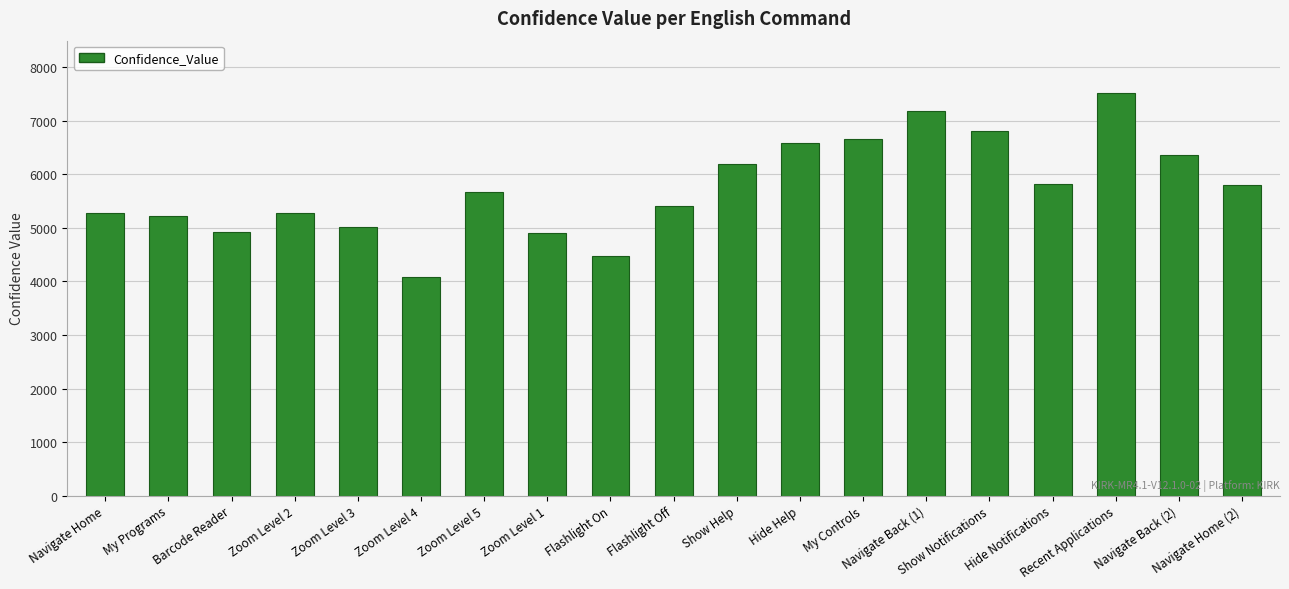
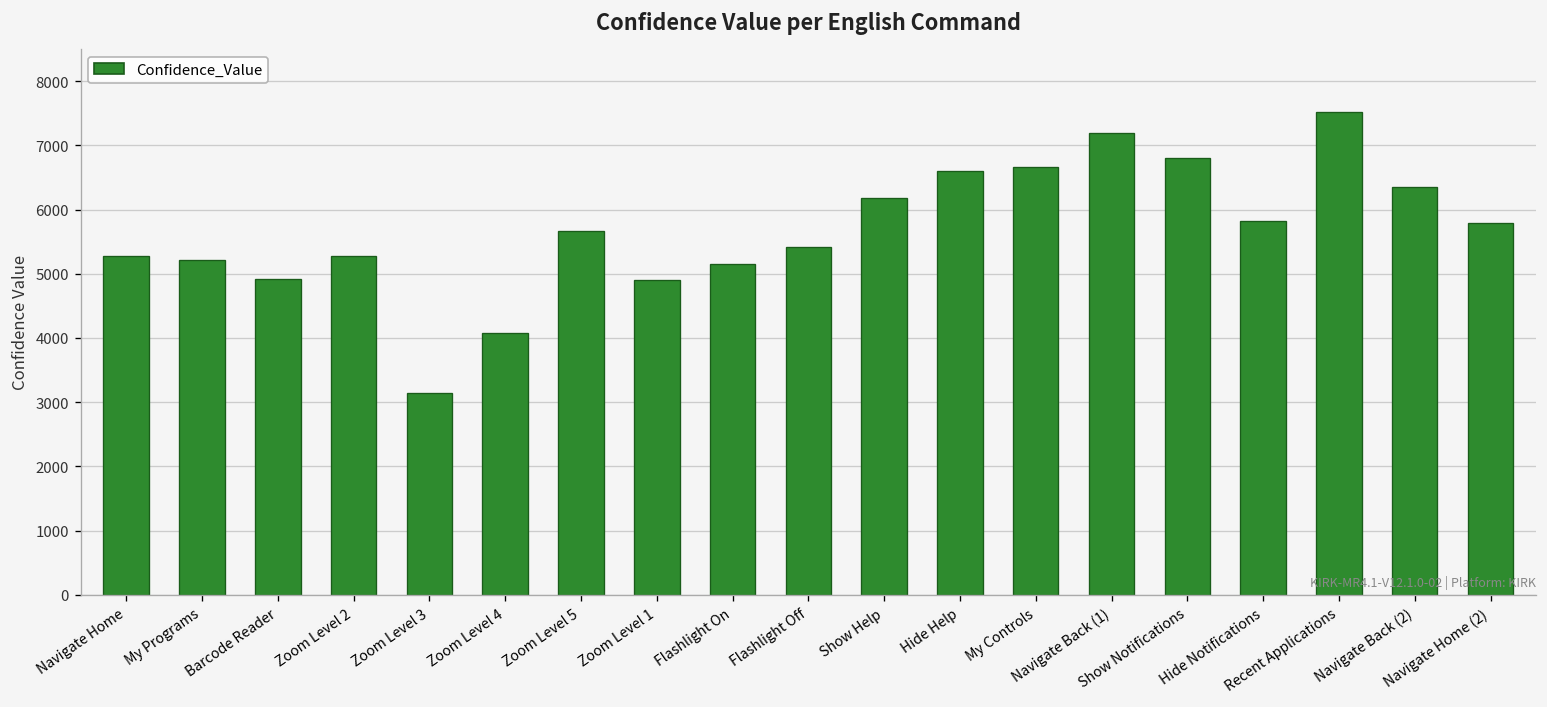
  {
    "Navigate Home": 5300,
    "My Programs": 5200,
    "Barcode Reader": 4900,
    "Zoom Level 2": 5300,
-   "Zoom Level 3": 5000,
+   "Zoom Level 3": 3100,
    "Zoom Level 4": 4100,
    "Zoom Level 5": 5700,
    "Zoom Level 1": 4900,
-   "Flashlight On": 4500,
+   "Flashlight On": 5200,
    "Flashlight Off": 5400,
    "Show Help": 6200,
    "Hide Help": 6600,
    "My Controls": 6700,
    "Navigate Back (1)": 7200,
    "Show Notifications": 6800,
    "Hide Notifications": 5800,
    "Recent Applications": 7500,
    "Navigate Home (2)": 5800
  }
